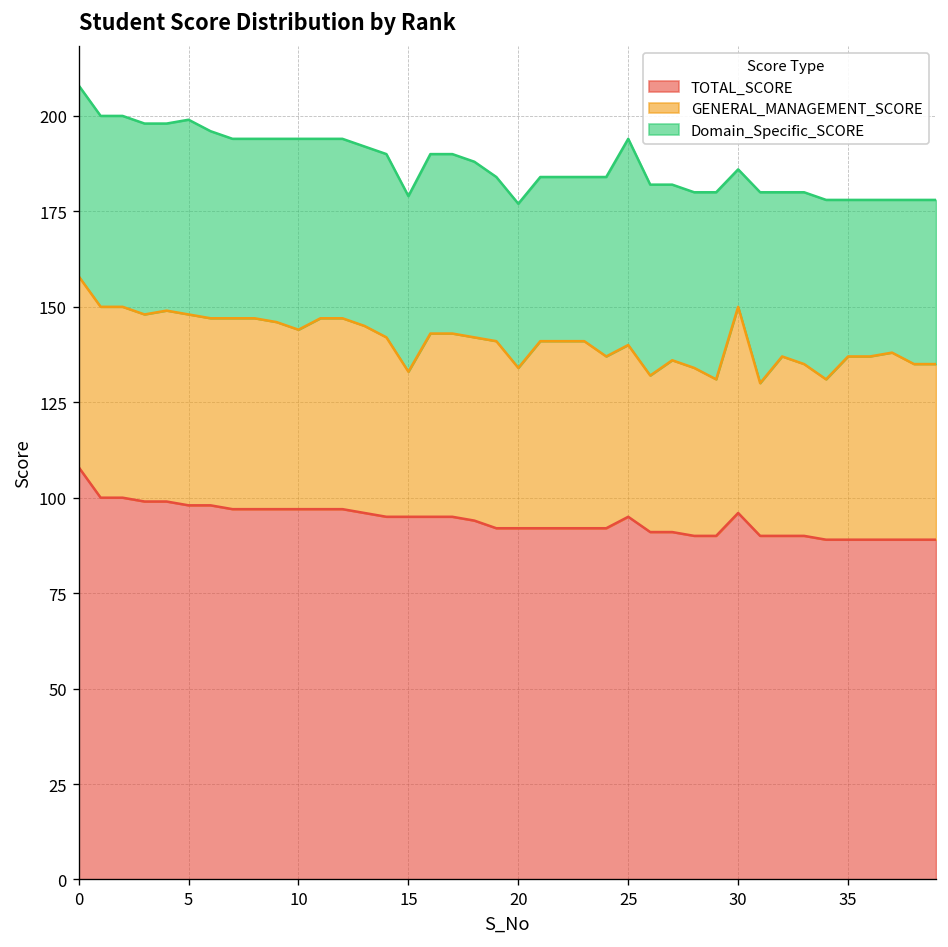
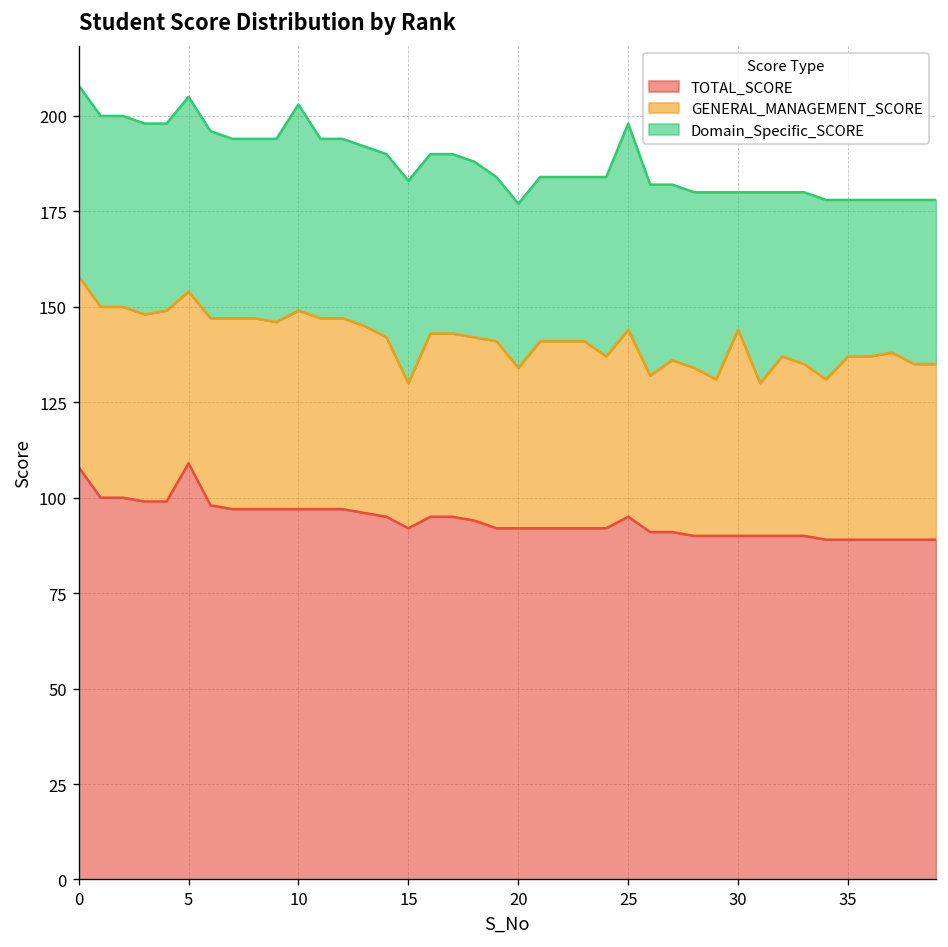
  {
    "TOTAL_SCORE": {
      "0": 108,
-     "5": 98,
+     "5": 109,
      "10": 97,
-     "15": 95,
+     "15": 92,
      "20": 92,
      "25": 95,
-     "30": 96,
+     "30": 90,
      "35": 89
    },
    "GENERAL_MANAGEMENT_SCORE": {
      "0": 50,
-     "5": 50,
-     "10": 47,
+     "5": 45,
+     "10": 52,
      "15": 38,
      "20": 42,
-     "25": 45,
+     "25": 49,
      "30": 54,
      "35": 48
    },
    "Domain_Specific_SCORE": {
      "0": 50,
      "5": 51,
-     "10": 50,
-     "15": 46,
+     "10": 54,
+     "15": 53,
      "20": 43,
      "25": 54,
      "30": 36,
      "35": 41
    }
  }
